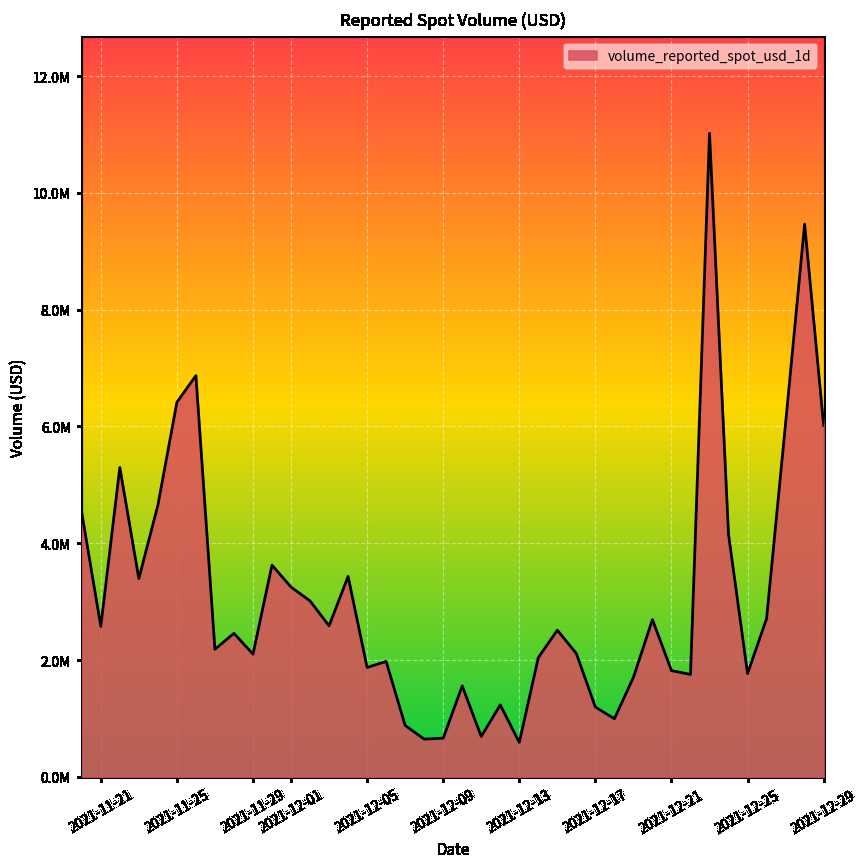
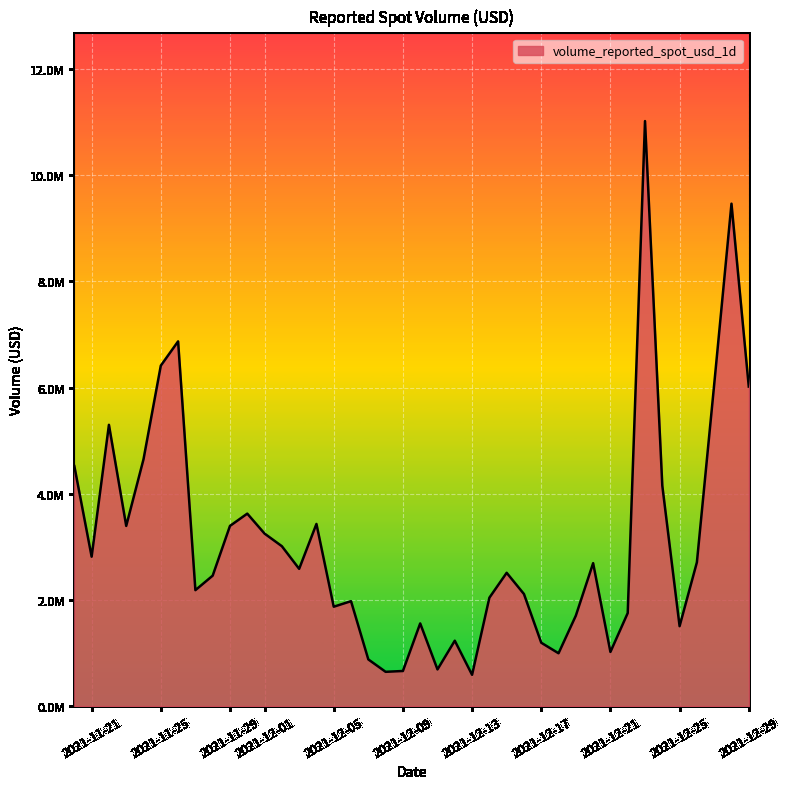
  {
-   "2021-11-21": 2600000,
+   "2021-11-21": 2800000,
    "2021-11-25": 6400000,
-   "2021-11-29": 2100000,
+   "2021-11-29": 3400000,
    "2021-12-01": 3200000,
    "2021-12-05": 1900000,
    "2021-12-09": 700000,
    "2021-12-13": 600000,
    "2021-12-17": 1200000,
-   "2021-12-21": 1800000,
-   "2021-12-25": 1800000,
+   "2021-12-21": 1000000,
+   "2021-12-25": 1500000,
    "2021-12-29": 6000000
  }
